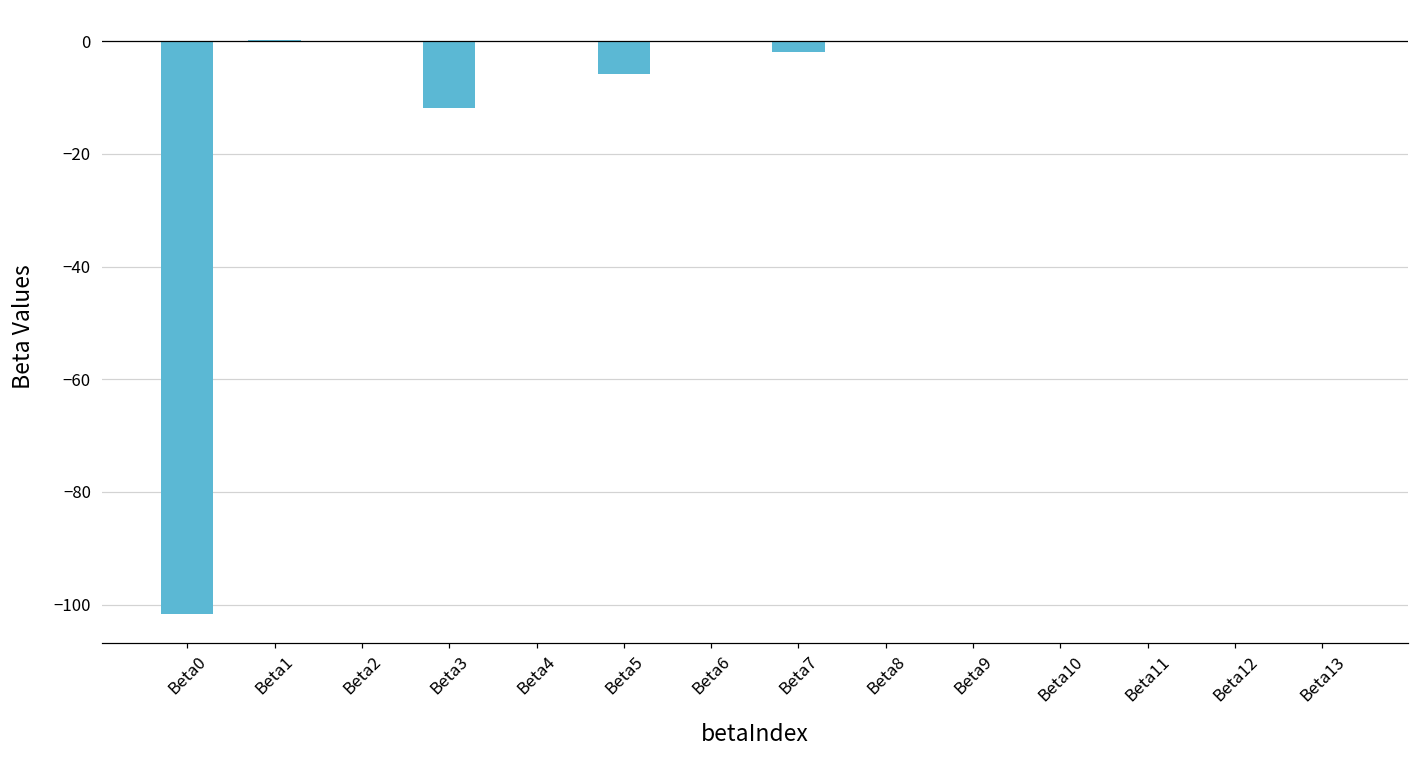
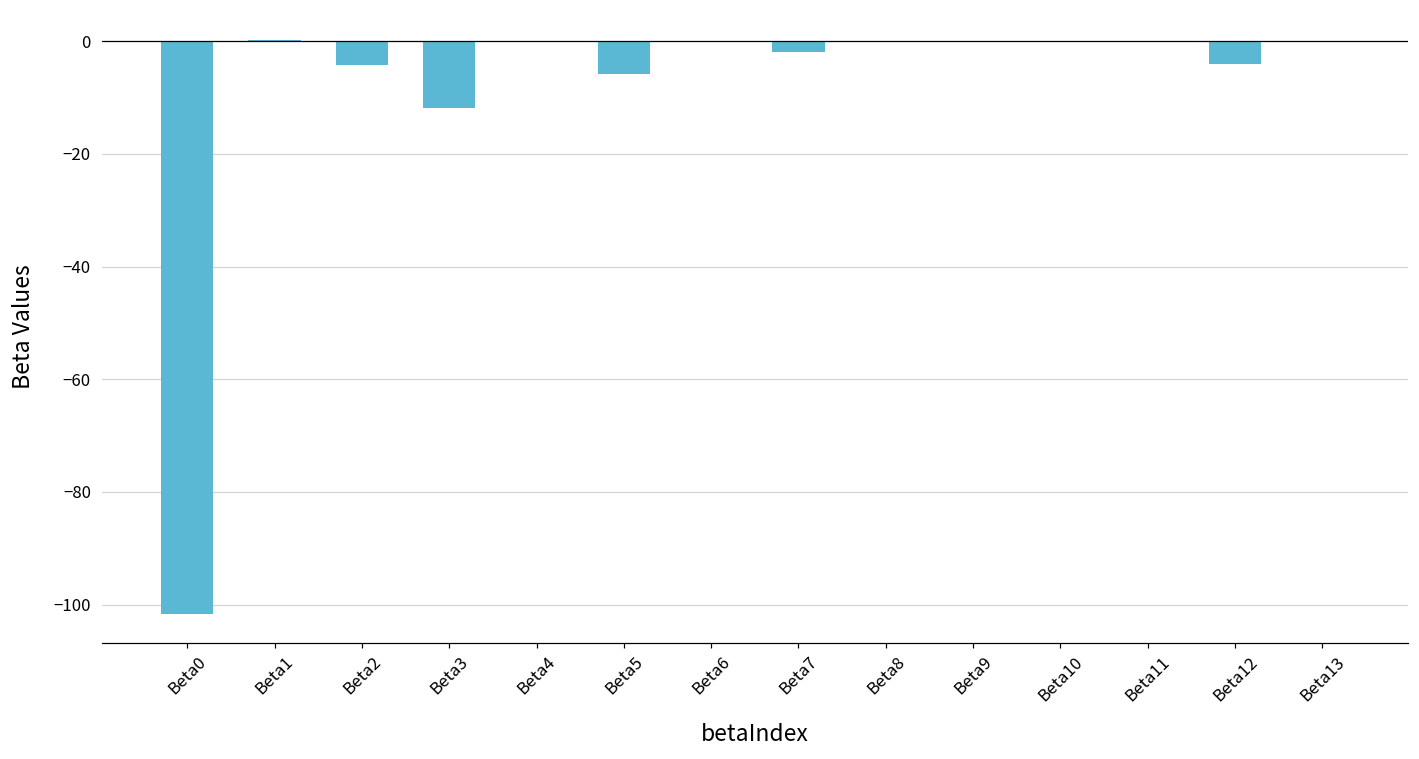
  {
    "Beta0": -102,
-   "Beta2": 0,
+   "Beta2": -4,
    "Beta3": -12,
    "Beta5": -6,
    "Beta7": -2,
-   "Beta12": 0
+   "Beta12": -4
  }
